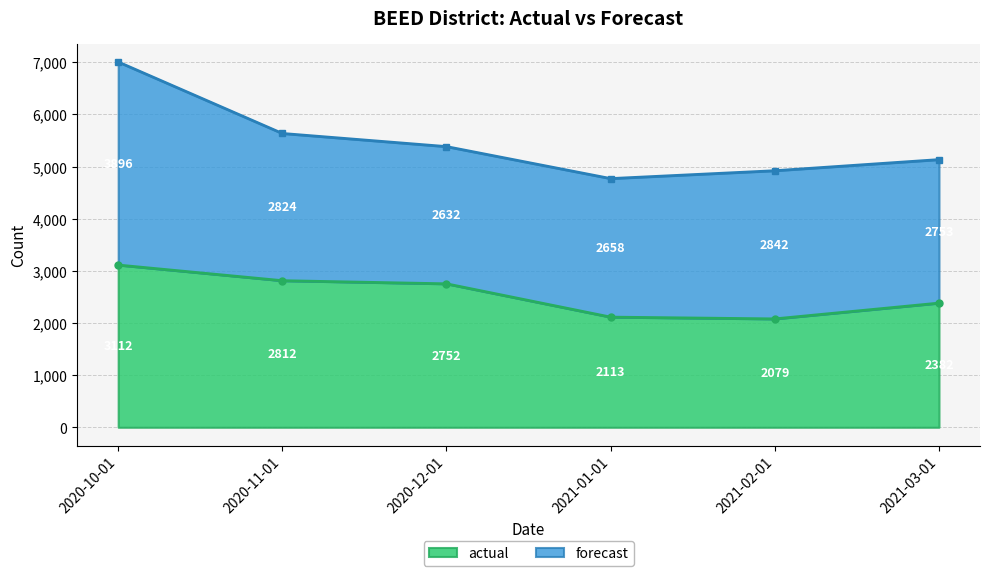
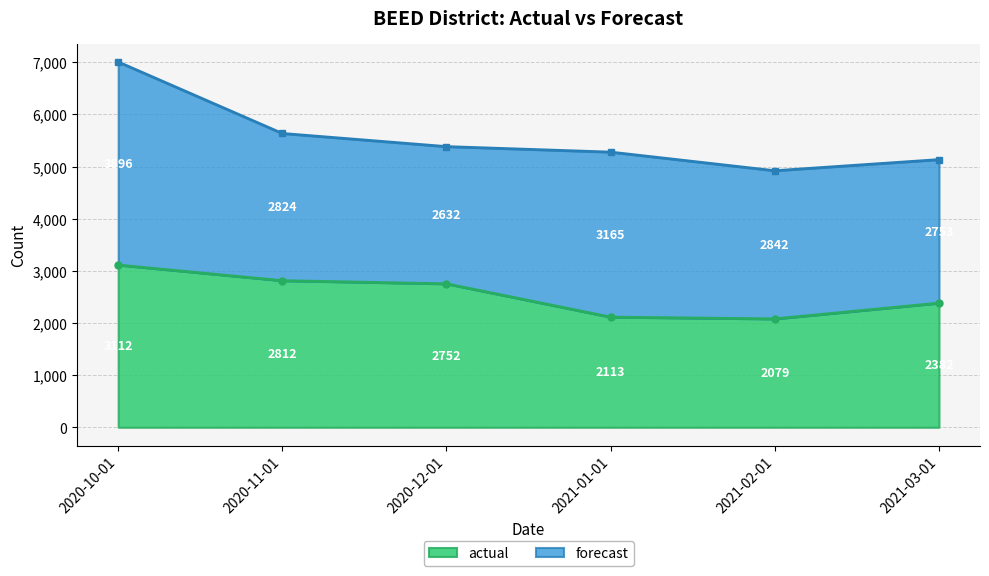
  {
    "actual": {
      "2020-10-01": "3,100",
      "2020-11-01": "2,800",
      "2020-12-01": "2,800",
      "2021-01-01": "2,100",
      "2021-02-01": "2,100",
      "2021-03-01": "2,400"
    },
    "forecast": {
-     "2021-01-01": "2658"
+     "2021-01-01": "3165"
    }
  }
